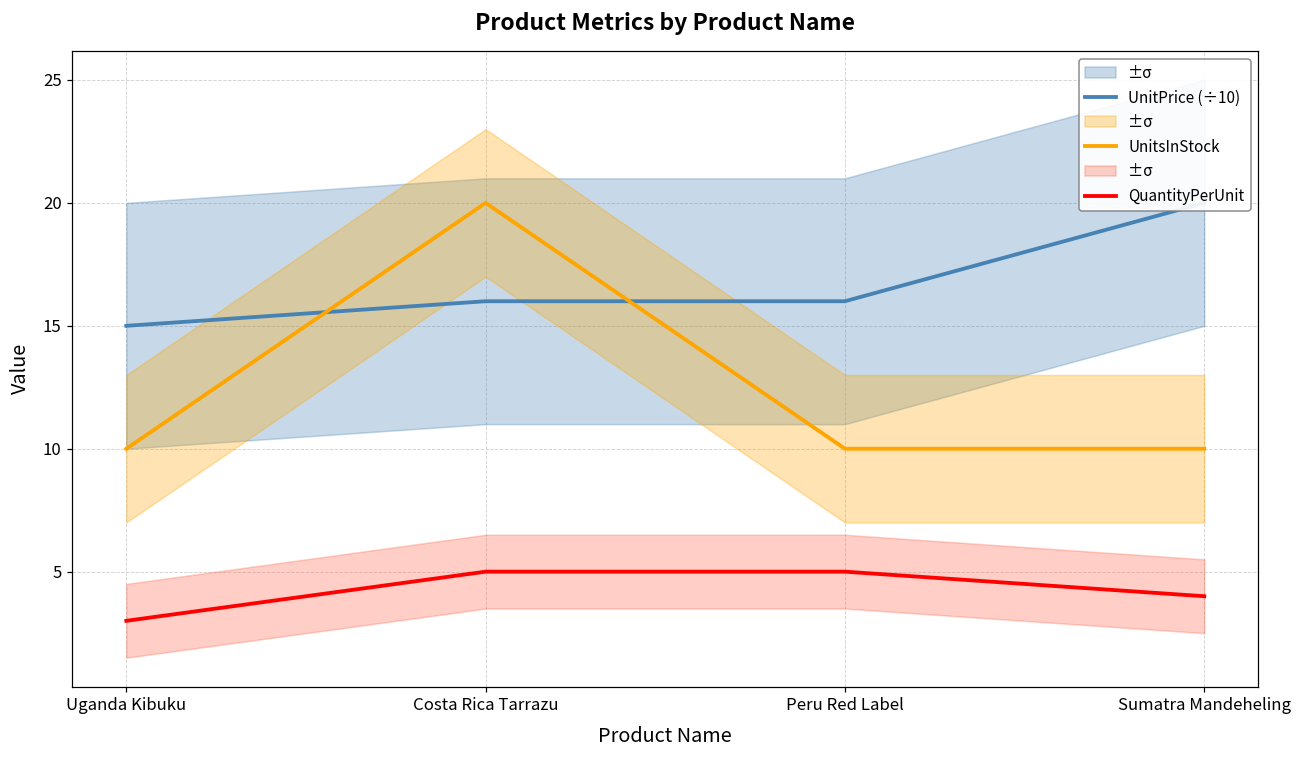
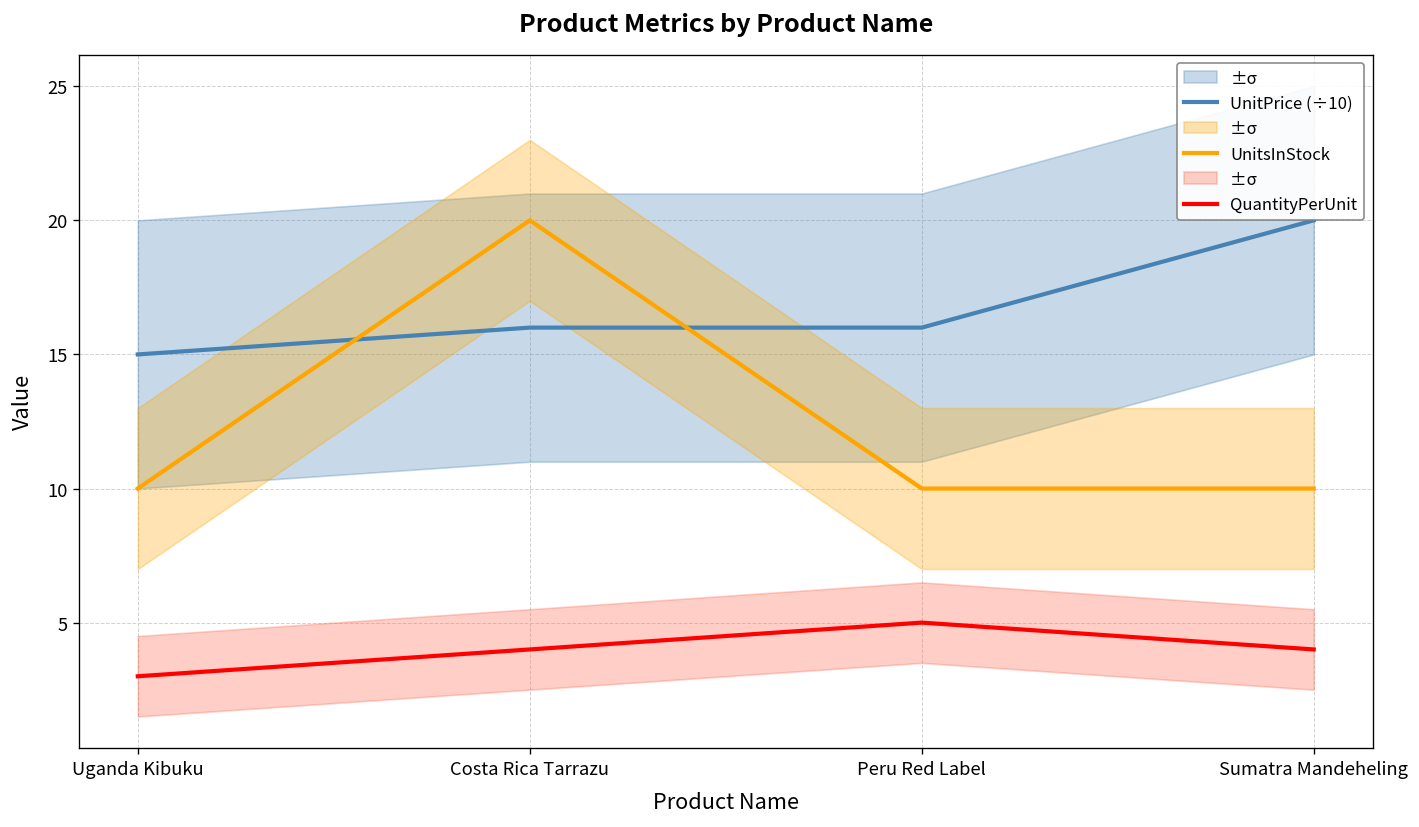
  {
    "QuantityPerUnit": {
      "Uganda Kibuku": 3,
-     "Costa Rica Tarrazu": 5,
+     "Costa Rica Tarrazu": 4,
      "Peru Red Label": 5,
      "Sumatra Mandeheling": 4
    }
  }
